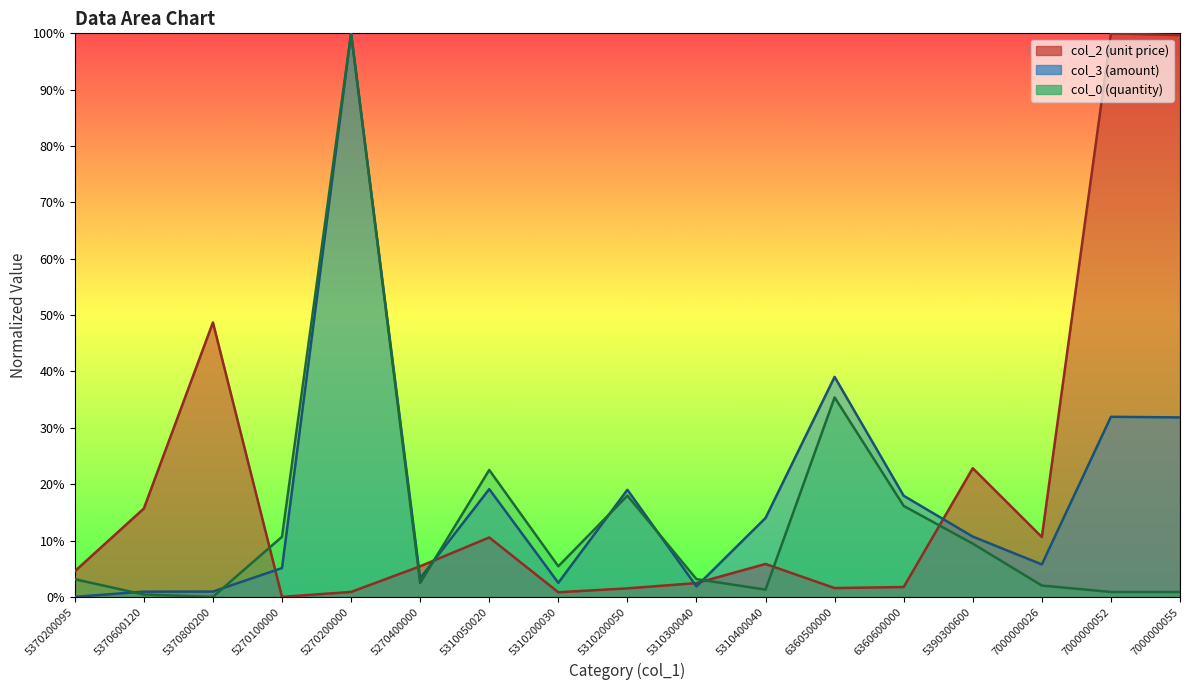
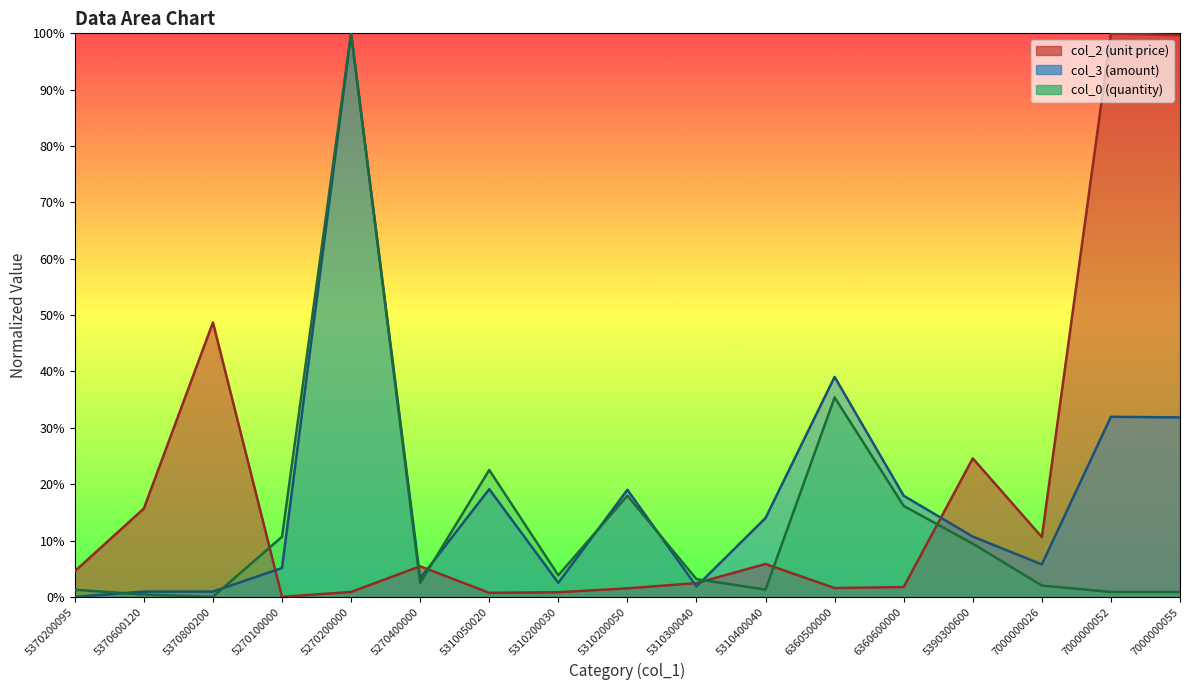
  {
    "col_2 (unit price)": {
      "5370200095": "5%",
      "5370600120": "16%",
      "5370800200": "49%",
      "5270100000": "0%",
      "5270200000": "1%",
      "5270400000": "5%",
-     "5310050020": "11%",
+     "5310050020": "1%",
      "5310200030": "1%",
      "5310200050": "2%",
      "5310300040": "2%",
      "5310400040": "6%",
      "6360500000": "2%",
      "6360600000": "2%",
-     "5390300600": "23%",
+     "5390300600": "25%",
      "7000000026": "11%",
      "7000000052": "100%",
      "7000000055": "100%"
    },
    "col_3 (amount)": {
      "5370200095": "0%",
      "5370600120": "1%",
      "5370800200": "1%",
      "5270100000": "5%",
      "5270400000": "3%",
      "5310050020": "19%",
      "5310200030": "2%",
      "5310200050": "19%",
      "5310300040": "2%",
      "5310400040": "14%",
      "6360500000": "39%",
      "6360600000": "18%",
      "5390300600": "11%",
      "7000000026": "6%",
      "7000000052": "32%",
      "7000000055": "32%"
    },
    "col_0 (quantity)": {
-     "5370200095": "3%",
+     "5370200095": "1%",
      "5370600120": "0%",
      "5370800200": "0%",
      "5270100000": "11%",
      "5270400000": "2%",
      "5310050020": "23%",
-     "5310200030": "5%",
+     "5310200030": "4%",
      "5310200050": "18%",
      "5310300040": "3%",
      "5310400040": "1%",
      "6360500000": "35%",
      "6360600000": "16%",
      "5390300600": "9%",
      "7000000026": "2%",
      "7000000052": "1%",
      "7000000055": "1%"
    }
  }
